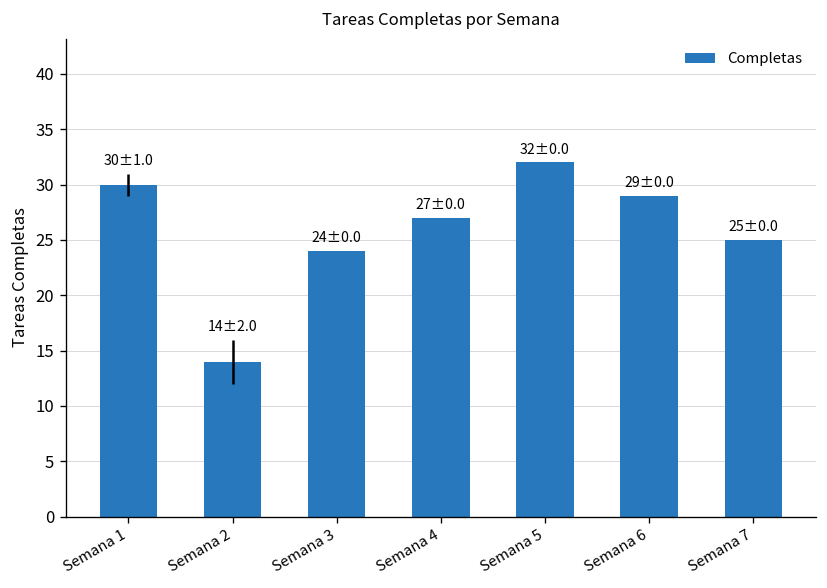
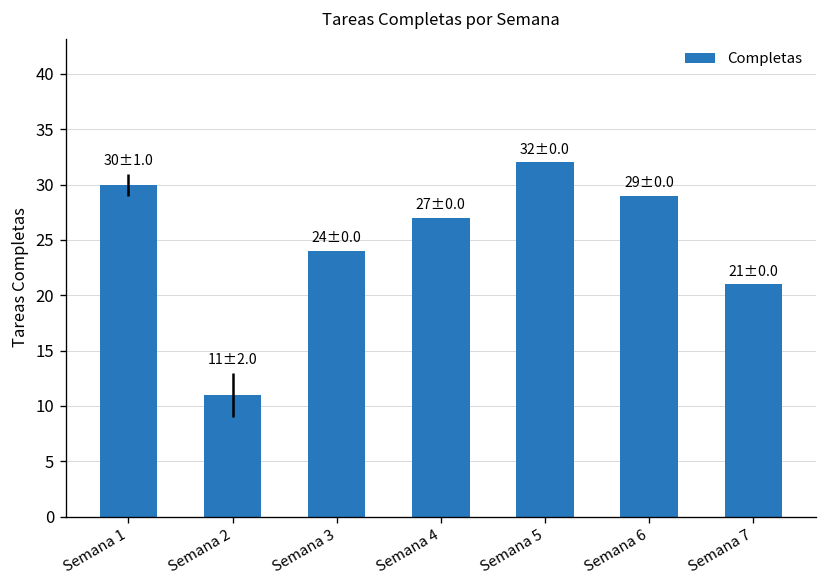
  {
    "Semana 1": "30±1.0",
-   "Semana 2": "14±2.0",
+   "Semana 2": "11±2.0",
    "Semana 3": "24±0.0",
    "Semana 4": "27±0.0",
    "Semana 5": "32±0.0",
    "Semana 6": "29±0.0",
-   "Semana 7": "25±0.0"
+   "Semana 7": "21±0.0"
  }
